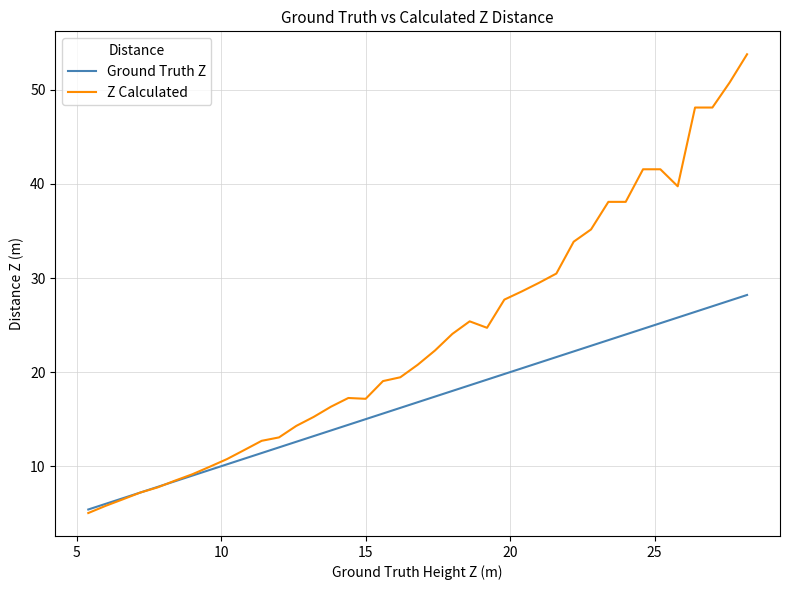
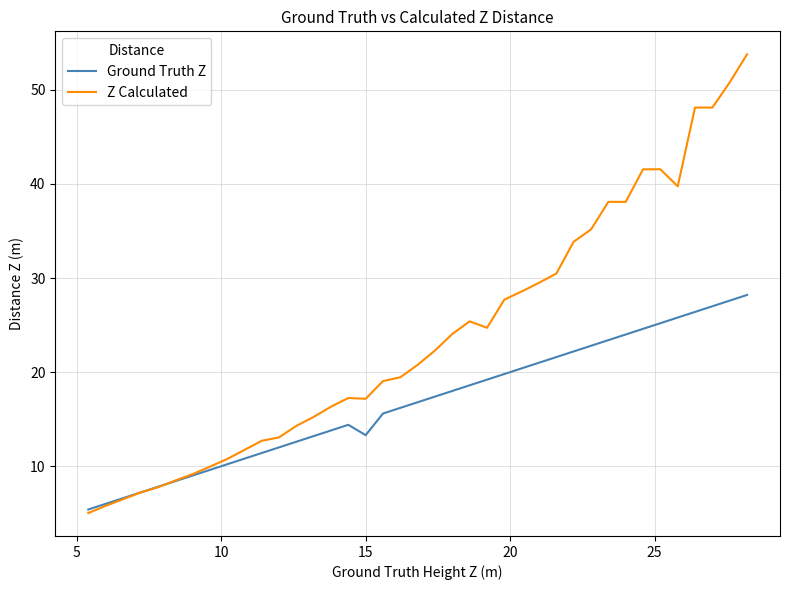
  {
    "Ground Truth Z": {
-     "15": 15
+     "15": 13
    },
    "Z Calculated": {
      "15": 17
    }
  }
